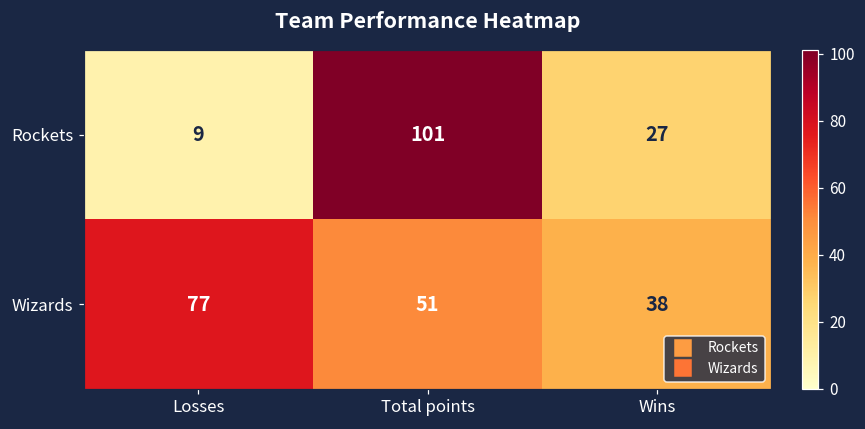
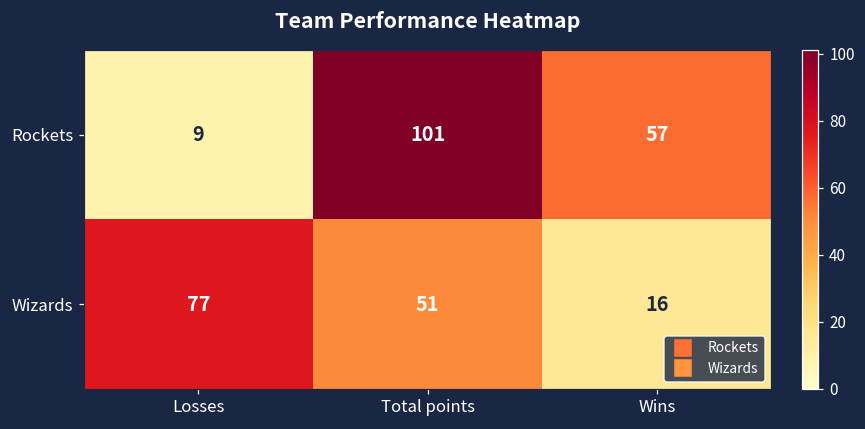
  {
    "Rockets": {
      "Losses": 9,
      "Total points": 101,
-     "Wins": 27
+     "Wins": 57
    },
    "Wizards": {
      "Losses": 77,
      "Total points": 51,
-     "Wins": 38
+     "Wins": 16
    }
  }
